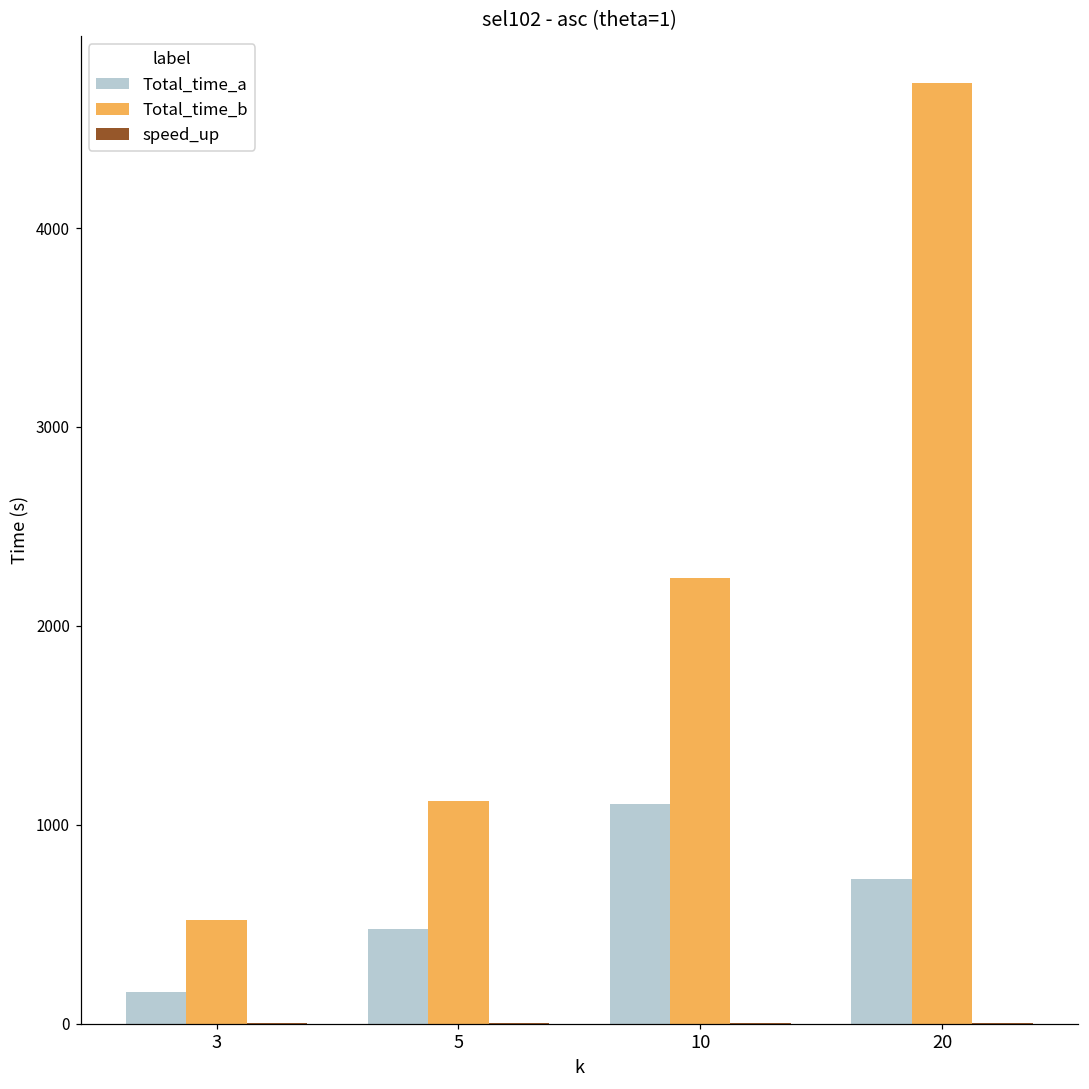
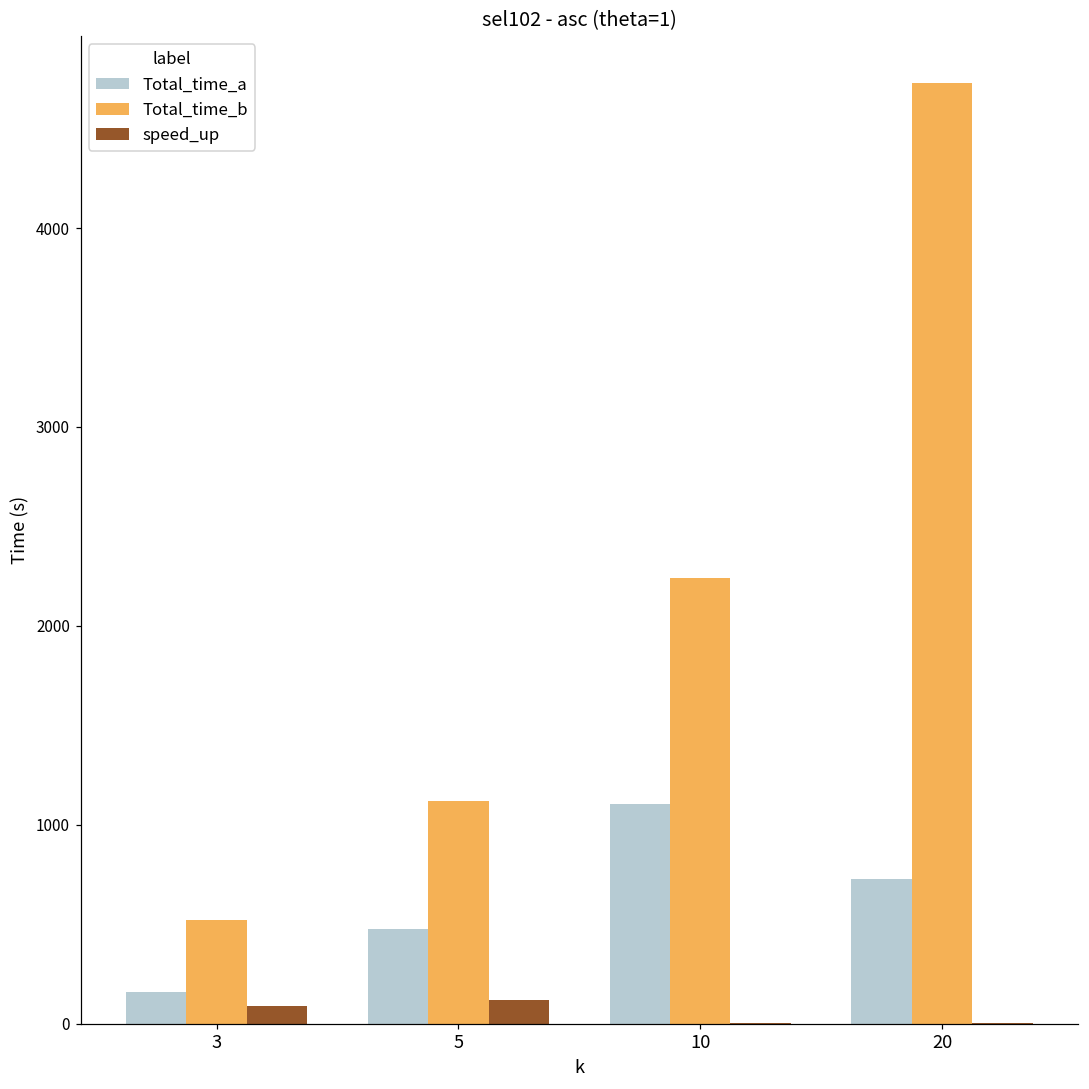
  {
    "Total_time_a": {
      "3": 160,
      "5": 480,
      "10": 1100,
      "20": 730
    },
    "Total_time_b": {
      "3": 520,
      "5": 1120,
      "10": 2240,
      "20": 4730
    },
    "speed_up": {
-     "3": 0,
-     "5": 0
+     "3": 90,
+     "5": 120
    }
  }
